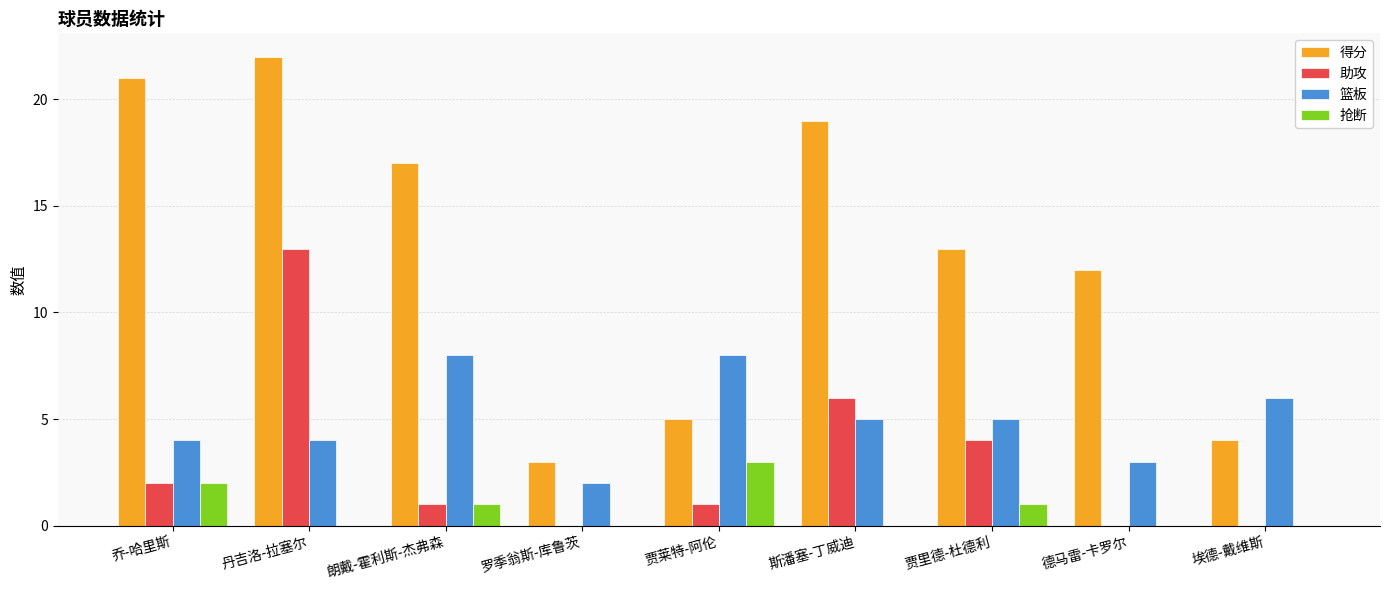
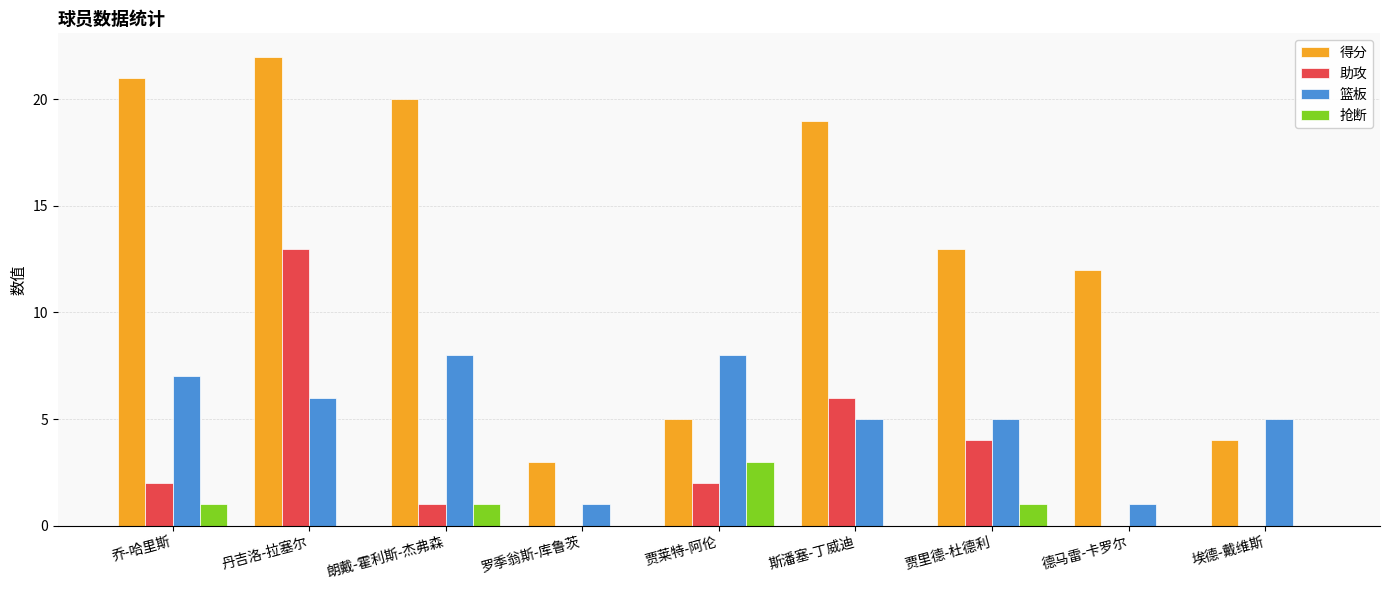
  {
    "得分": {
      "乔-哈里斯": 21,
      "丹吉洛-拉塞尔": 22,
-     "朗戴-霍利斯-杰弗森": 17,
+     "朗戴-霍利斯-杰弗森": 20,
      "罗季翁斯-库鲁茨": 3,
      "贾莱特-阿伦": 5,
      "斯潘塞-丁威迪": 19,
      "贾里德-杜德利": 13,
      "德马雷-卡罗尔": 12,
      "埃德-戴维斯": 4
    },
    "助攻": {
      "乔-哈里斯": 2,
      "丹吉洛-拉塞尔": 13,
      "朗戴-霍利斯-杰弗森": 1,
      "罗季翁斯-库鲁茨": 0,
-     "贾莱特-阿伦": 1,
+     "贾莱特-阿伦": 2,
      "斯潘塞-丁威迪": 6,
      "贾里德-杜德利": 4,
      "德马雷-卡罗尔": 0,
      "埃德-戴维斯": 0
    },
    "篮板": {
-     "乔-哈里斯": 4,
-     "丹吉洛-拉塞尔": 4,
+     "乔-哈里斯": 7,
+     "丹吉洛-拉塞尔": 6,
      "朗戴-霍利斯-杰弗森": 8,
-     "罗季翁斯-库鲁茨": 2,
+     "罗季翁斯-库鲁茨": 1,
      "贾莱特-阿伦": 8,
      "斯潘塞-丁威迪": 5,
      "贾里德-杜德利": 5,
-     "德马雷-卡罗尔": 3,
-     "埃德-戴维斯": 6
+     "德马雷-卡罗尔": 1,
+     "埃德-戴维斯": 5
    },
    "抢断": {
-     "乔-哈里斯": 2,
+     "乔-哈里斯": 1,
      "丹吉洛-拉塞尔": 0,
      "朗戴-霍利斯-杰弗森": 1,
      "罗季翁斯-库鲁茨": 0,
      "贾莱特-阿伦": 3,
      "斯潘塞-丁威迪": 0,
      "贾里德-杜德利": 1,
      "德马雷-卡罗尔": 0,
      "埃德-戴维斯": 0
    }
  }
